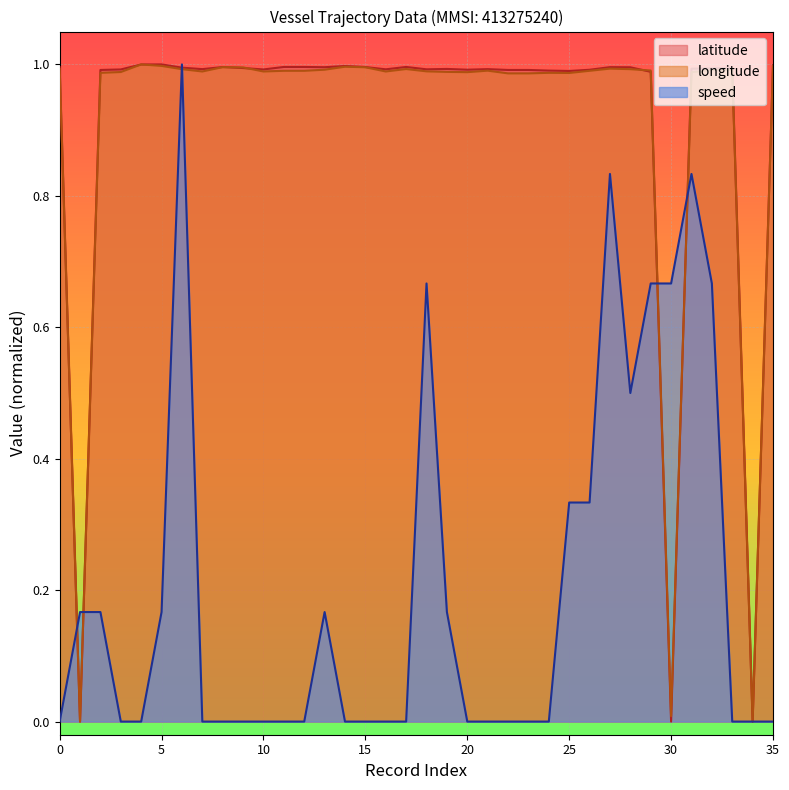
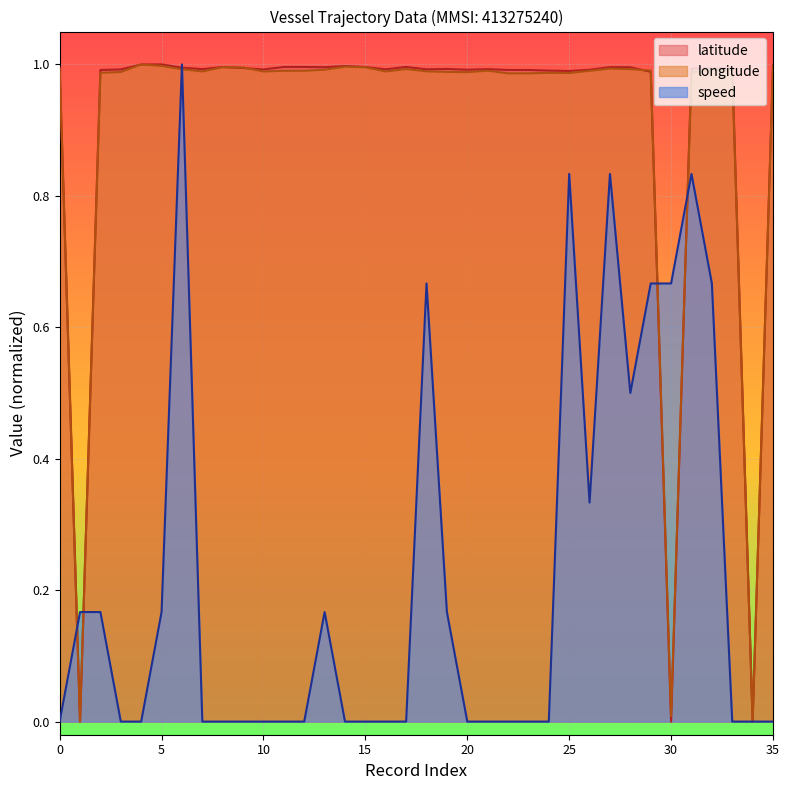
  {
    "speed": {
      "0": 0.00,
      "5": 0.17,
      "10": 0.00,
      "15": 0.00,
      "20": 0.00,
-     "25": 0.33,
+     "25": 0.83,
      "30": 0.67,
      "35": 0.00
    }
  }
